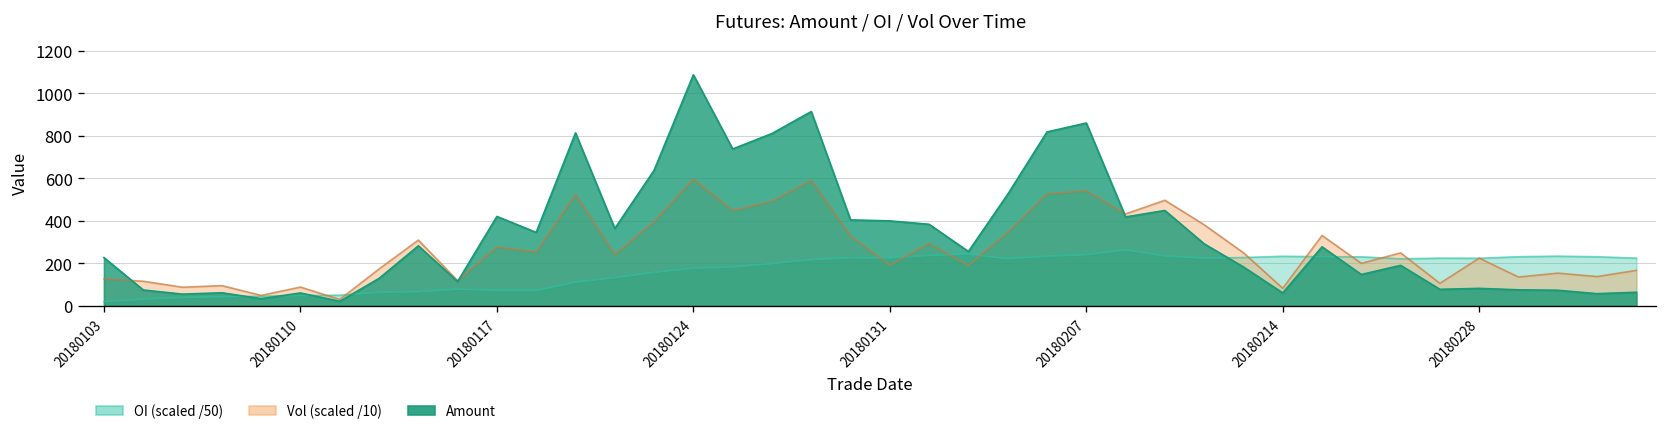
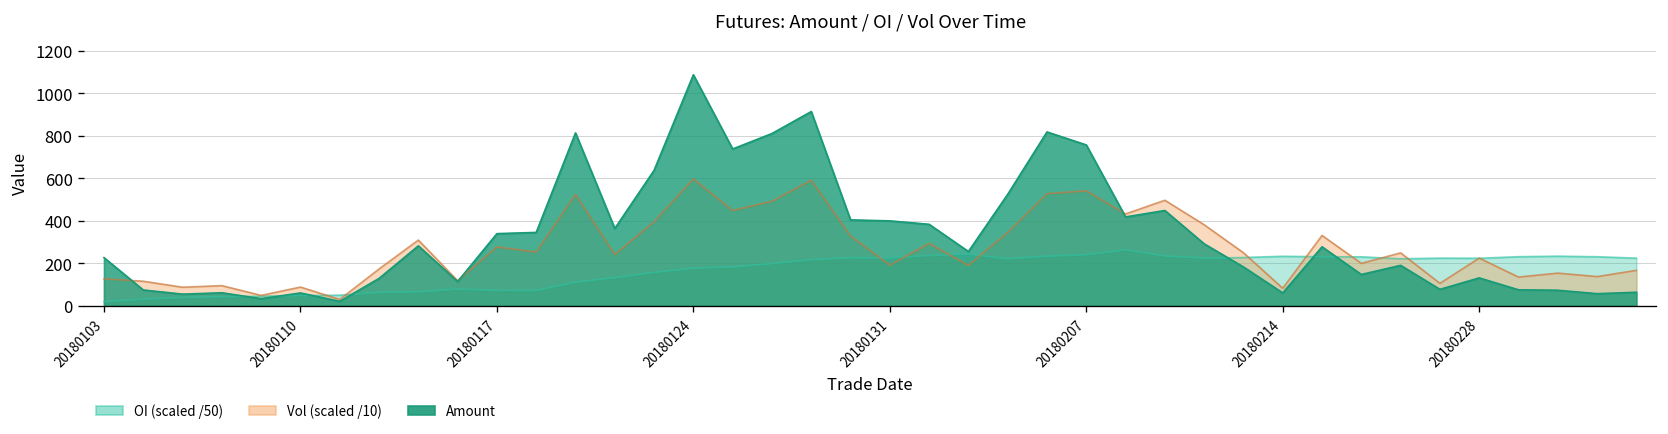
  {
    "Amount": {
      "20180103": 230,
-     "20180117": 420,
+     "20180117": 340,
      "20180124": 1090,
      "20180131": 400,
-     "20180207": 860,
+     "20180207": 760,
      "20180214": 60,
-     "20180228": 80
+     "20180228": 130
    }
  }
